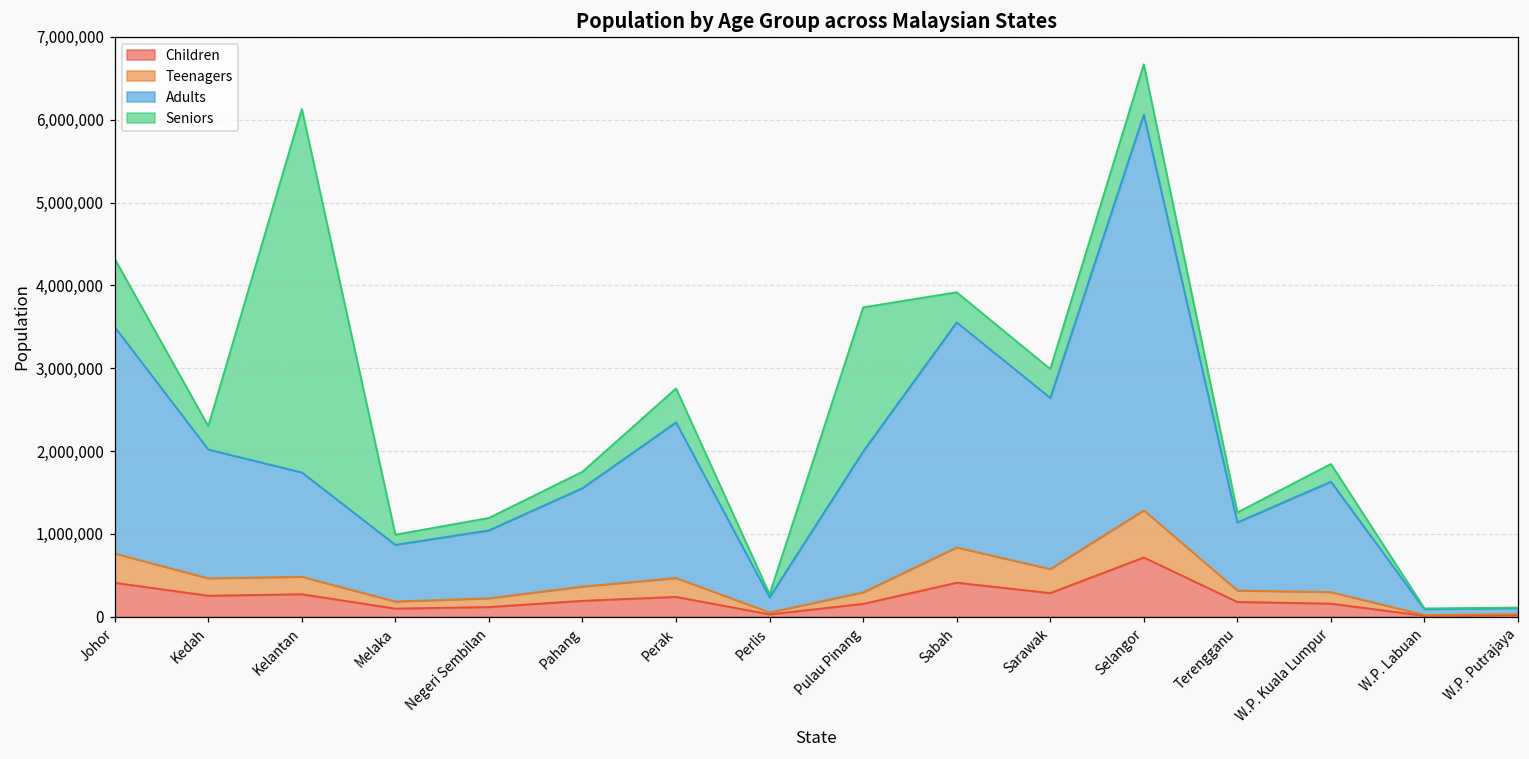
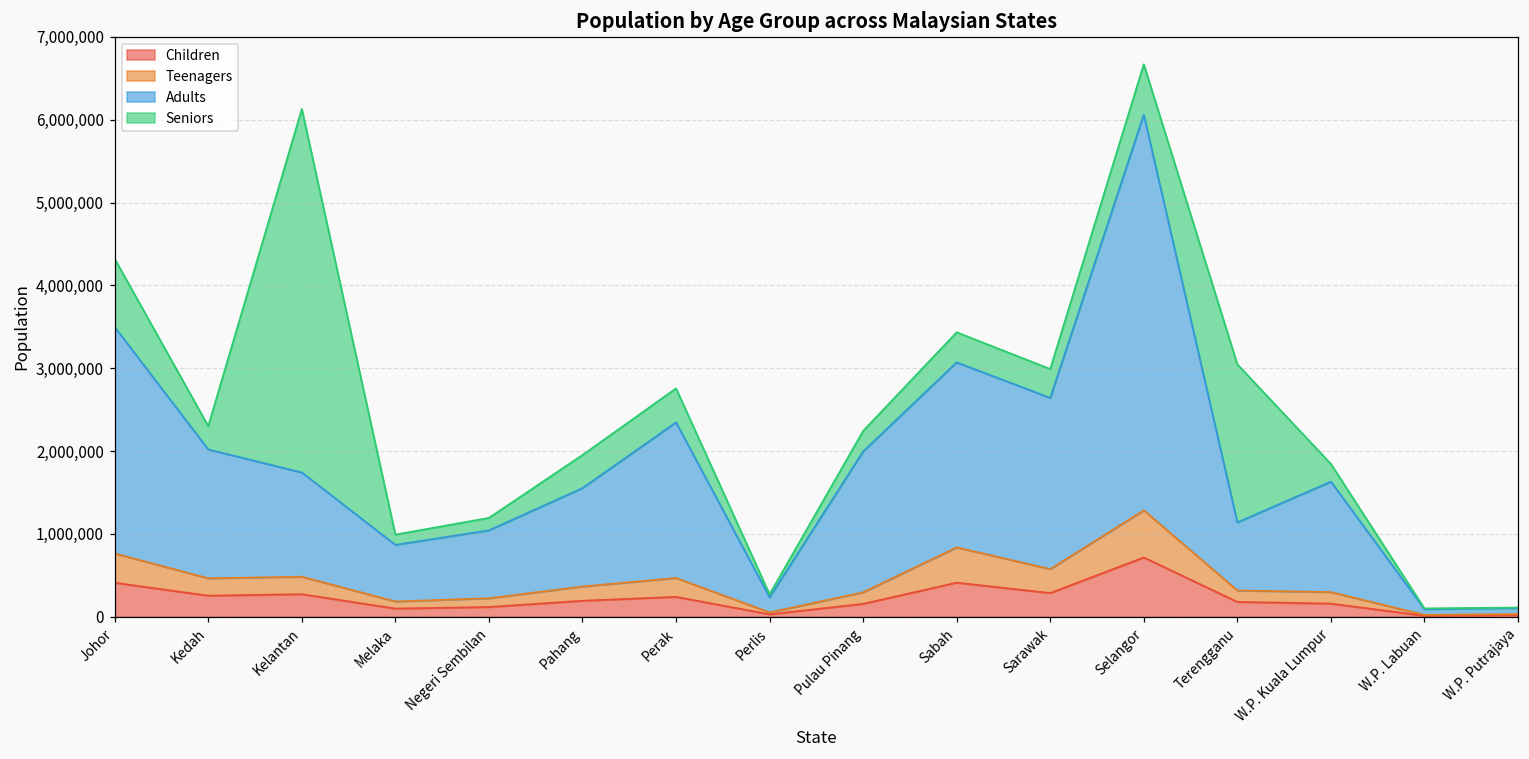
  {
    "Adults": {
      "Johor": "2,700,000",
      "Kedah": "1,600,000",
      "Kelantan": "1,300,000",
      "Melaka": "700,000",
      "Negeri Sembilan": "800,000",
      "Pahang": "1,200,000",
      "Perak": "1,900,000",
      "Perlis": "200,000",
      "Pulau Pinang": "1,700,000",
-     "Sabah": "2,700,000",
+     "Sabah": "2,200,000",
      "Sarawak": "2,100,000",
      "Selangor": "4,800,000",
      "Terengganu": "800,000",
      "W.P. Kuala Lumpur": "1,300,000"
    },
    "Seniors": {
      "Johor": "800,000",
      "Kedah": "300,000",
      "Kelantan": "4,400,000",
      "Melaka": "100,000",
      "Negeri Sembilan": "200,000",
-     "Pahang": "200,000",
+     "Pahang": "400,000",
      "Perak": "400,000",
      "Perlis": "0",
-     "Pulau Pinang": "1,700,000",
+     "Pulau Pinang": "200,000",
      "Sabah": "400,000",
      "Sarawak": "300,000",
      "Selangor": "600,000",
-     "Terengganu": "100,000",
+     "Terengganu": "1,900,000",
      "W.P. Kuala Lumpur": "200,000"
    }
  }
